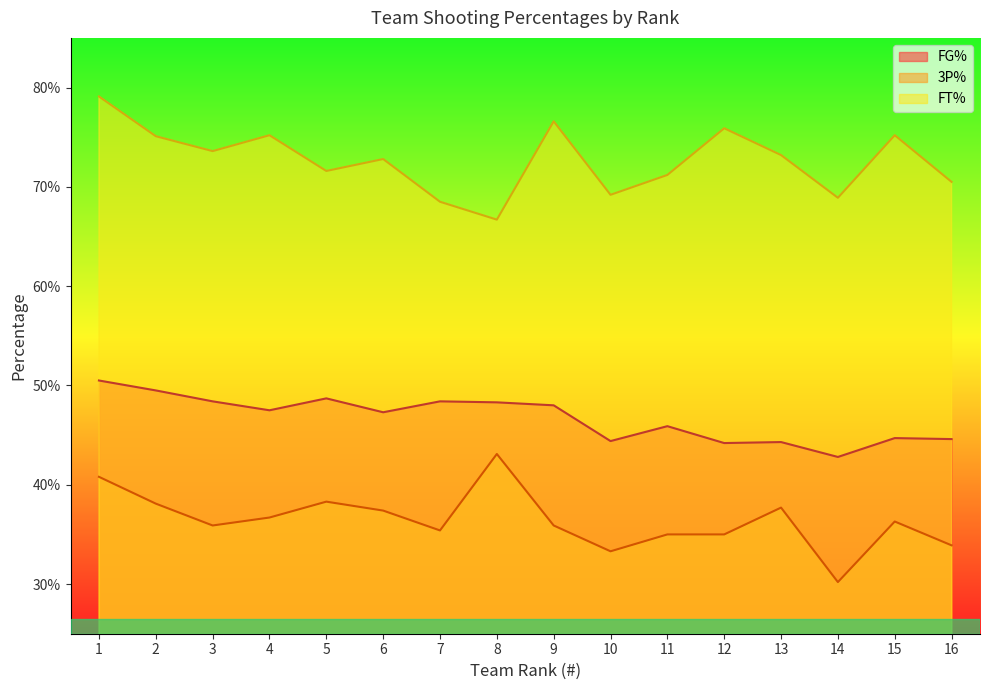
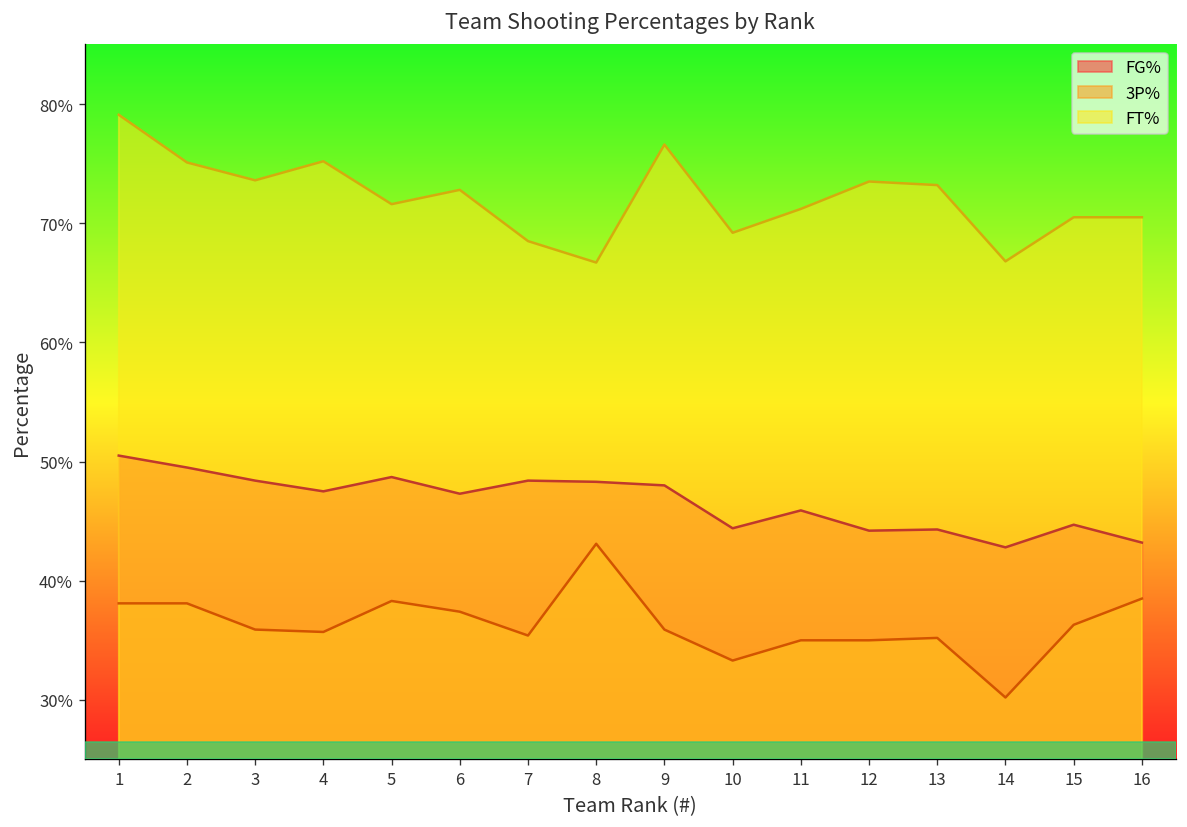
  {
    "FG%": {
      "1": "51%",
      "2": "50%",
      "3": "48%",
      "4": "48%",
      "5": "49%",
      "6": "47%",
      "7": "48%",
      "8": "48%",
      "9": "48%",
      "10": "44%",
      "11": "46%",
      "12": "44%",
      "13": "44%",
      "14": "43%",
      "15": "45%",
-     "16": "45%"
+     "16": "43%"
    },
    "3P%": {
-     "1": "41%",
+     "1": "38%",
      "2": "38%",
      "3": "36%",
-     "4": "37%",
+     "4": "36%",
      "5": "38%",
      "6": "37%",
      "7": "35%",
      "8": "43%",
      "9": "36%",
      "10": "33%",
      "11": "35%",
      "12": "35%",
-     "13": "38%",
+     "13": "35%",
      "14": "30%",
      "15": "36%",
-     "16": "34%"
+     "16": "39%"
    },
    "FT%": {
      "1": "79%",
      "2": "75%",
      "3": "74%",
      "4": "75%",
      "5": "72%",
      "6": "73%",
      "7": "69%",
      "8": "67%",
      "9": "77%",
      "10": "69%",
      "11": "71%",
-     "12": "76%",
+     "12": "74%",
      "13": "73%",
-     "14": "69%",
-     "15": "75%",
+     "14": "67%",
+     "15": "71%",
      "16": "71%"
    }
  }
